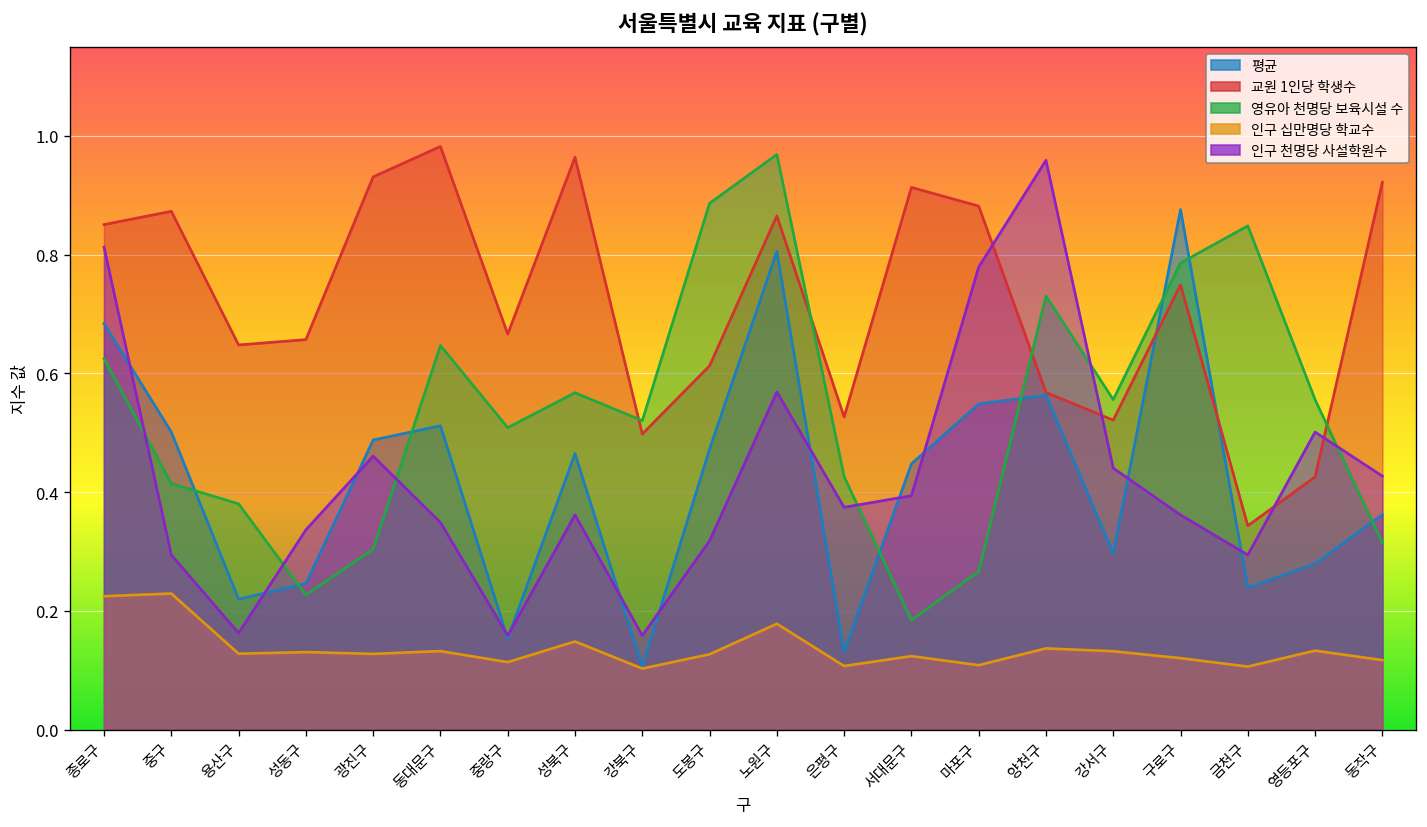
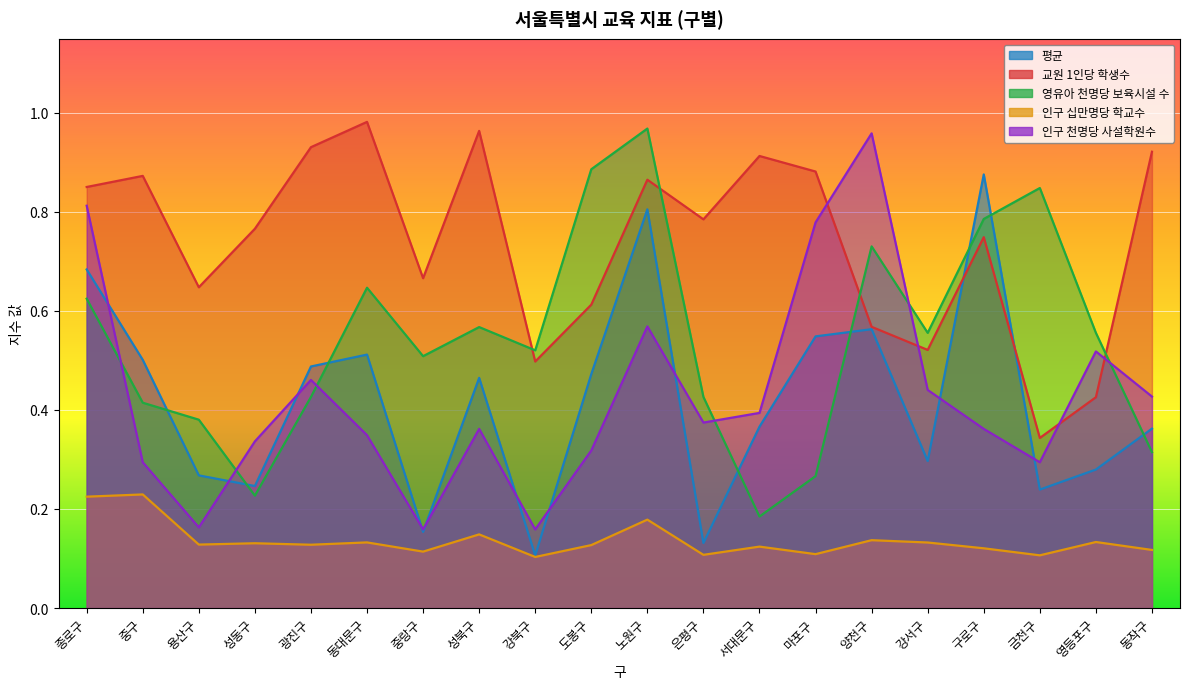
  {
    "평균": {
      "종로구": 0.68,
      "중구": 0.50,
-     "용산구": 0.22,
+     "용산구": 0.27,
      "성동구": 0.25,
      "광진구": 0.49,
      "동대문구": 0.51,
      "성북구": 0.46,
      "도봉구": 0.47,
      "노원구": 0.81,
      "은평구": 0.13,
-     "서대문구": 0.45,
+     "서대문구": 0.37,
      "마포구": 0.55,
      "강서구": 0.30,
      "구로구": 0.88,
      "금천구": 0.24,
      "영등포구": 0.28,
      "동작구": 0.36
    },
    "교원 1인당 학생수": {
      "종로구": 0.85,
      "중구": 0.87,
      "용산구": 0.65,
-     "성동구": 0.66,
+     "성동구": 0.77,
      "광진구": 0.93,
      "동대문구": 0.98,
      "중랑구": 0.67,
      "성북구": 0.96,
      "강북구": 0.50,
      "도봉구": 0.61,
      "노원구": 0.87,
-     "은평구": 0.53,
+     "은평구": 0.79,
      "서대문구": 0.91,
      "마포구": 0.88,
      "강서구": 0.52,
      "구로구": 0.75,
      "금천구": 0.34,
      "영등포구": 0.43,
      "동작구": 0.92
    },
    "영유아 천명당 보육시설 수": {
      "종로구": 0.62,
      "중구": 0.41,
      "용산구": 0.38,
      "성동구": 0.23,
-     "광진구": 0.30,
+     "광진구": 0.43,
      "동대문구": 0.65,
      "중랑구": 0.51,
      "성북구": 0.57,
      "강북구": 0.52,
      "도봉구": 0.89,
      "노원구": 0.97,
      "은평구": 0.43,
      "서대문구": 0.18,
      "마포구": 0.27,
      "양천구": 0.73,
      "강서구": 0.56,
      "구로구": 0.79,
      "금천구": 0.85,
      "영등포구": 0.56,
      "동작구": 0.31
    },
    "인구 십만명당 학교수": {
      "종로구": 0.22,
      "중구": 0.23,
      "용산구": 0.13,
      "성동구": 0.13,
      "광진구": 0.13,
      "동대문구": 0.13,
      "중랑구": 0.11,
      "성북구": 0.15,
      "도봉구": 0.13,
      "노원구": 0.18,
      "은평구": 0.11,
      "서대문구": 0.12,
      "마포구": 0.11,
      "양천구": 0.14,
      "강서구": 0.13,
      "구로구": 0.12,
      "금천구": 0.11,
      "영등포구": 0.13,
      "동작구": 0.12
    },
    "인구 천명당 사설학원수": {
      "종로구": 0.81,
      "중구": 0.29,
      "용산구": 0.16,
      "성동구": 0.34,
      "광진구": 0.46,
      "동대문구": 0.35,
      "성북구": 0.36,
      "강북구": 0.16,
      "도봉구": 0.32,
      "노원구": 0.57,
      "은평구": 0.37,
      "서대문구": 0.39,
      "마포구": 0.78,
      "양천구": 0.96,
      "강서구": 0.44,
      "구로구": 0.36,
      "금천구": 0.29,
-     "영등포구": 0.50,
+     "영등포구": 0.52,
      "동작구": 0.43
    }
  }
